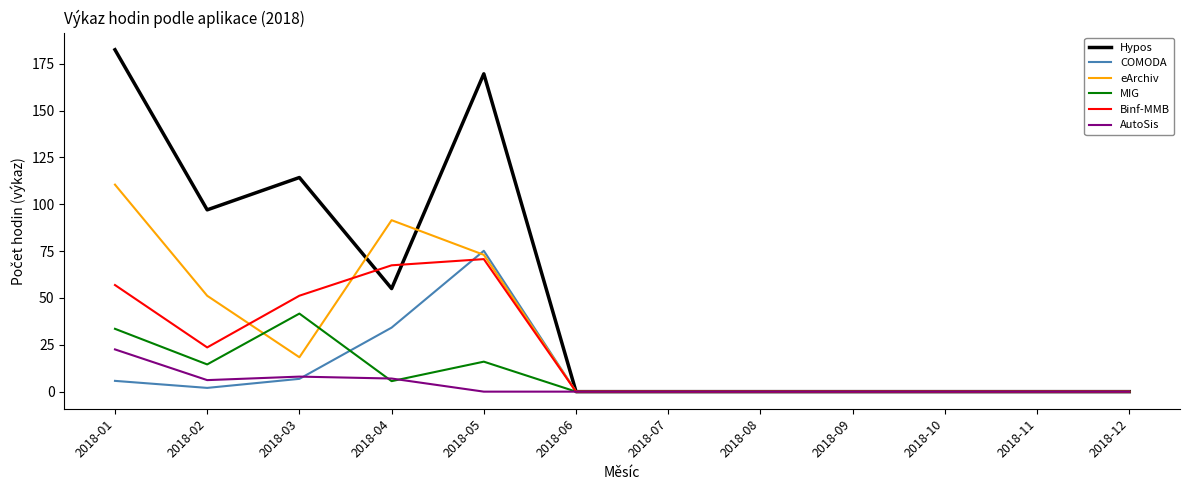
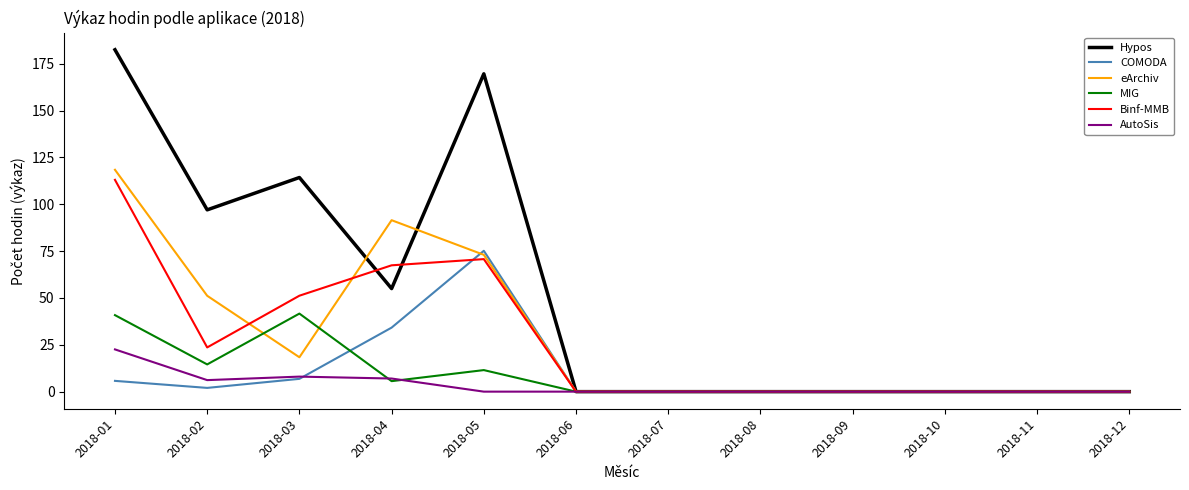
  {
    "Hypos": {
      "2018-01": 182,
      "2018-02": 97,
      "2018-03": 114,
      "2018-04": 55,
      "2018-05": 170
    },
    "COMODA": {
      "2018-01": 6,
      "2018-02": 2,
      "2018-04": 34,
      "2018-05": 75
    },
    "eArchiv": {
-     "2018-01": 110,
+     "2018-01": 118,
      "2018-02": 51,
      "2018-03": 18,
      "2018-04": 92,
      "2018-05": 73
    },
    "MIG": {
-     "2018-01": 34,
+     "2018-01": 41,
      "2018-02": 15,
      "2018-03": 42,
      "2018-04": 6,
-     "2018-05": 16
+     "2018-05": 12
    },
    "Binf-MMB": {
-     "2018-01": 57,
+     "2018-01": 113,
      "2018-02": 24,
      "2018-03": 51,
      "2018-04": 67,
      "2018-05": 71
    },
    "AutoSis": {
      "2018-01": 23,
      "2018-02": 6,
      "2018-04": 7,
      "2018-05": 0
    }
  }
